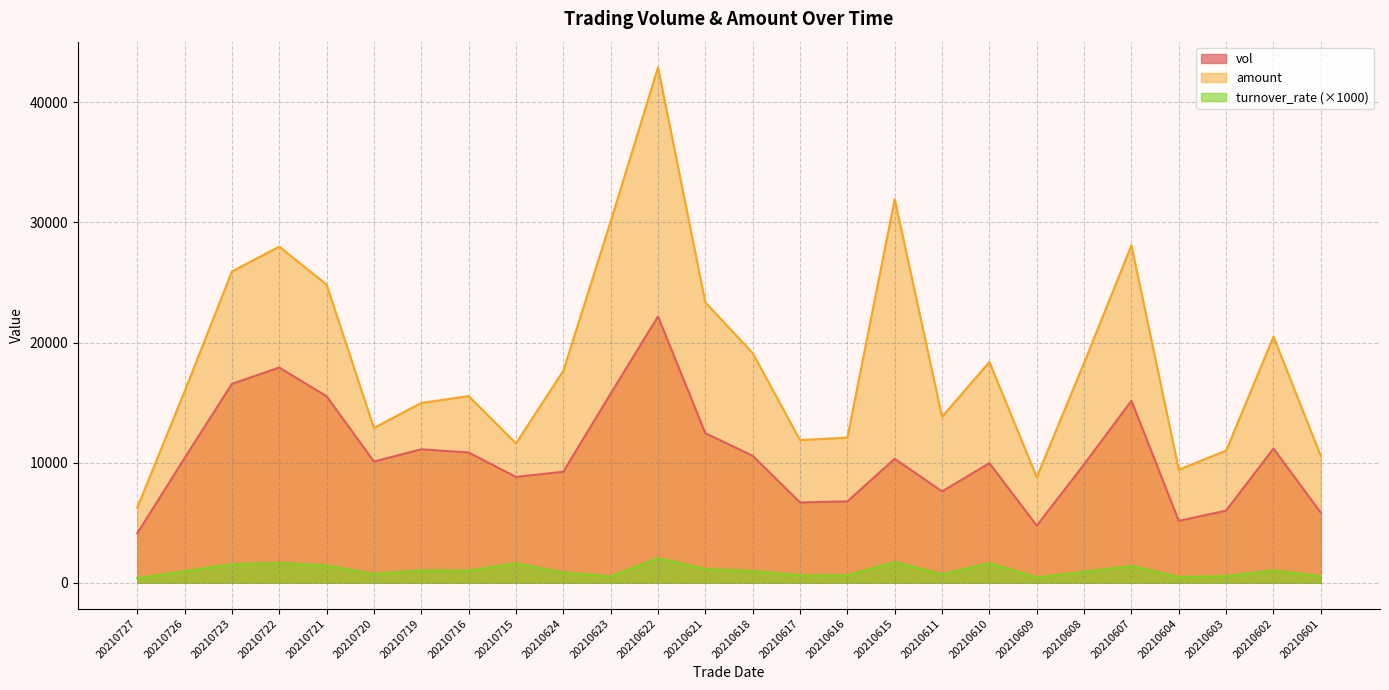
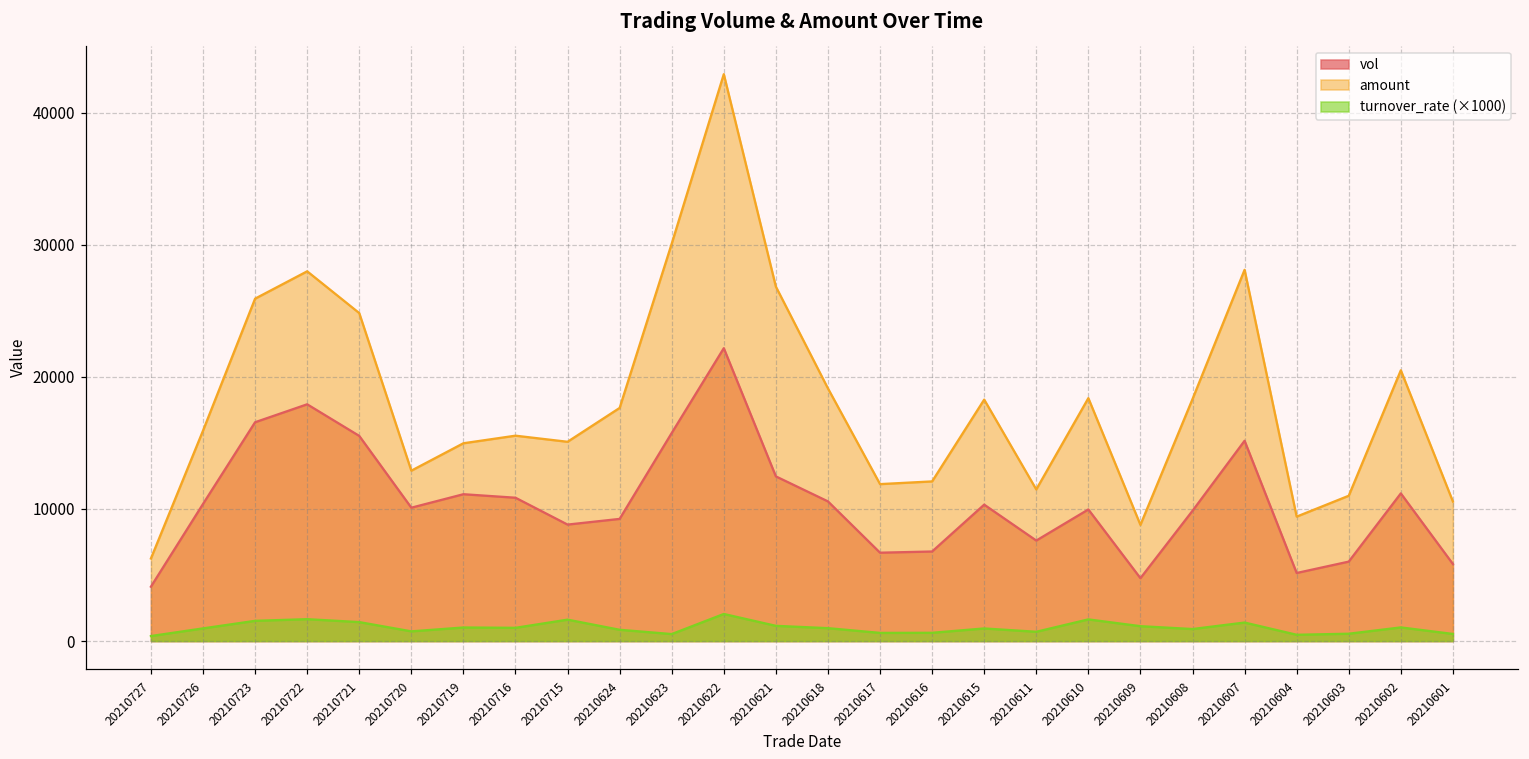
  {
    "vol": {
      "20210727": 4100,
      "20210726": 10400,
      "20210723": 16600,
      "20210722": 17900,
      "20210721": 15500,
      "20210720": 10100,
      "20210719": 11100,
      "20210716": 10800,
      "20210715": 8800,
      "20210624": 9200,
      "20210623": 15700,
      "20210622": 22200,
      "20210621": 12500,
      "20210618": 10600,
      "20210617": 6700,
      "20210616": 6800,
      "20210615": 10300,
      "20210611": 7600,
      "20210610": 10000,
      "20210609": 4800,
      "20210608": 9900,
      "20210607": 15200,
      "20210604": 5200,
      "20210603": 6000,
      "20210602": 11200,
      "20210601": 5800
    },
    "amount": {
      "20210727": 6300,
      "20210726": 15900,
      "20210723": 25900,
      "20210722": 28000,
      "20210721": 24800,
      "20210720": 12900,
      "20210719": 15000,
      "20210716": 15500,
-     "20210715": 11600,
+     "20210715": 15100,
      "20210624": 17600,
      "20210623": 30100,
      "20210622": 42900,
-     "20210621": 23300,
+     "20210621": 26800,
      "20210618": 19100,
      "20210617": 11900,
      "20210616": 12100,
-     "20210615": 31900,
-     "20210611": 13800,
+     "20210615": 18300,
+     "20210611": 11500,
      "20210610": 18400,
      "20210609": 8800,
      "20210608": 18300,
      "20210607": 28100,
      "20210604": 9400,
      "20210603": 11000,
      "20210602": 20500,
      "20210601": 10600
    },
    "turnover_rate (×1000)": {
      "20210727": 400,
      "20210726": 1000,
      "20210723": 1500,
      "20210722": 1700,
      "20210721": 1400,
      "20210720": 700,
      "20210719": 1000,
      "20210716": 1000,
      "20210715": 1600,
      "20210624": 900,
      "20210623": 500,
      "20210622": 2100,
      "20210621": 1200,
      "20210618": 1000,
      "20210617": 600,
      "20210616": 600,
-     "20210615": 1700,
+     "20210615": 1000,
      "20210611": 700,
      "20210610": 1600,
-     "20210609": 400,
+     "20210609": 1100,
      "20210608": 900,
      "20210607": 1400,
      "20210604": 500,
      "20210603": 600,
      "20210602": 1000,
      "20210601": 500
    }
  }
